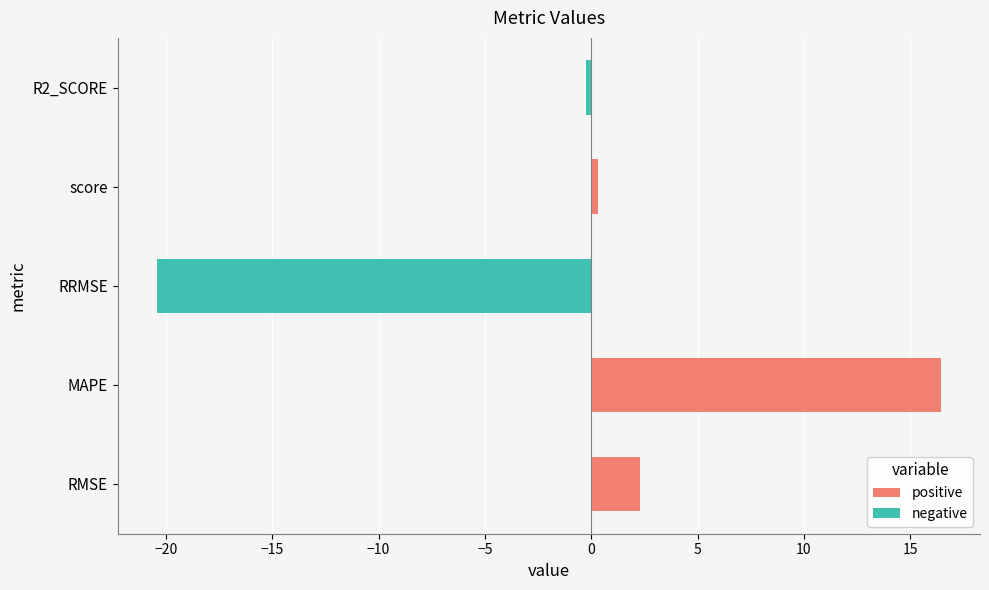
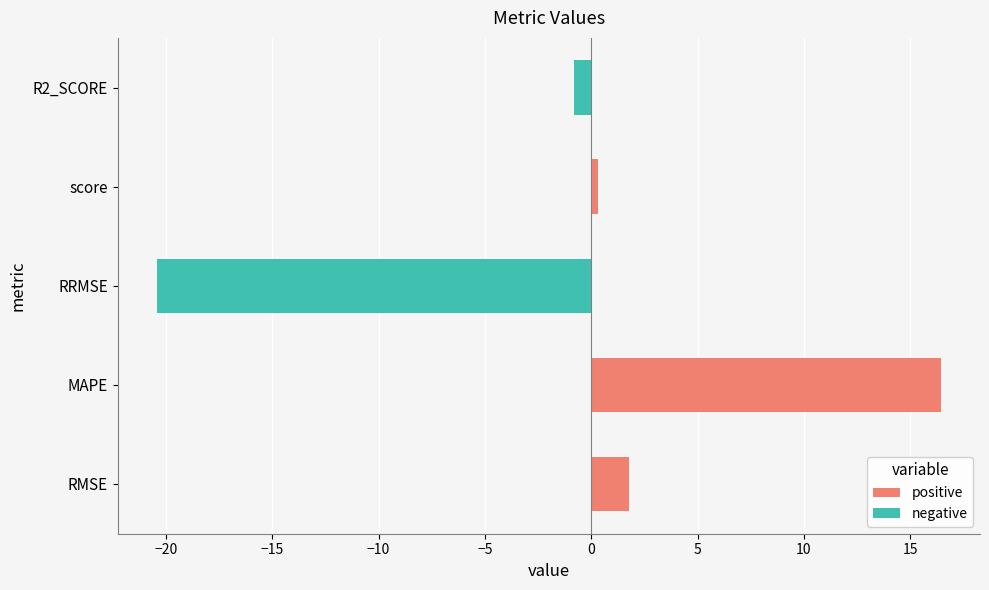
  {
-   "R2_SCORE": -0.2,
+   "R2_SCORE": -0.8,
    "score": 0.3,
    "RRMSE": -20.4,
    "MAPE": 16.4,
-   "RMSE": 2.3
+   "RMSE": 1.8
  }
